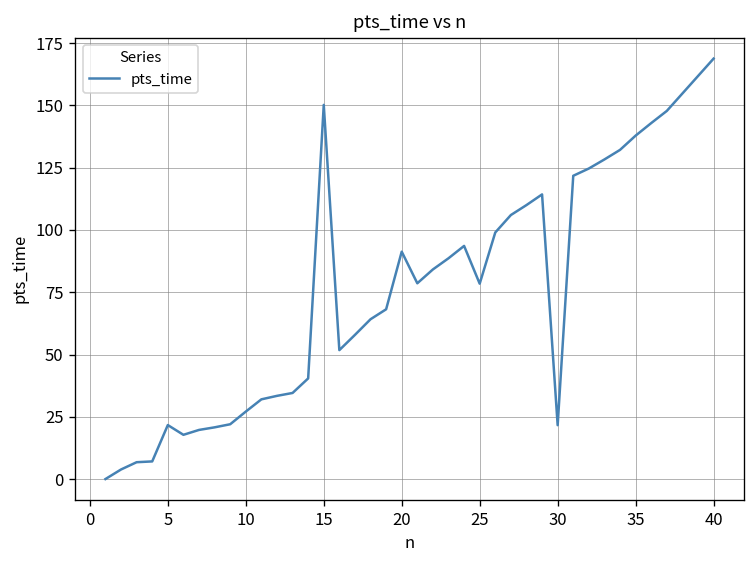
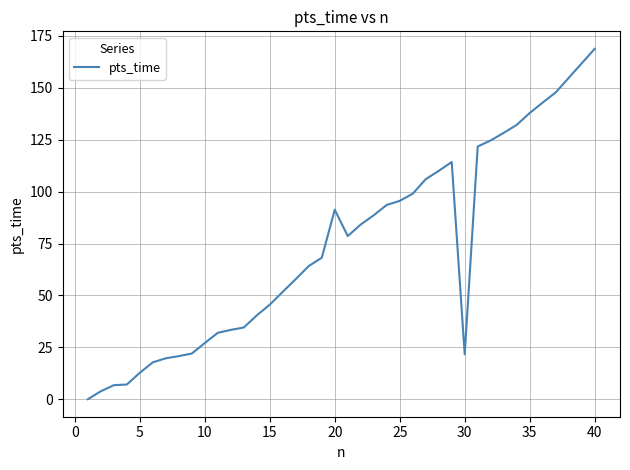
  {
-   "5": 22,
+   "5": 13,
    "10": 27,
-   "15": 150,
+   "15": 46,
    "20": 91,
-   "25": 78,
+   "25": 96,
    "30": 22,
    "35": 138,
    "40": 169
  }
